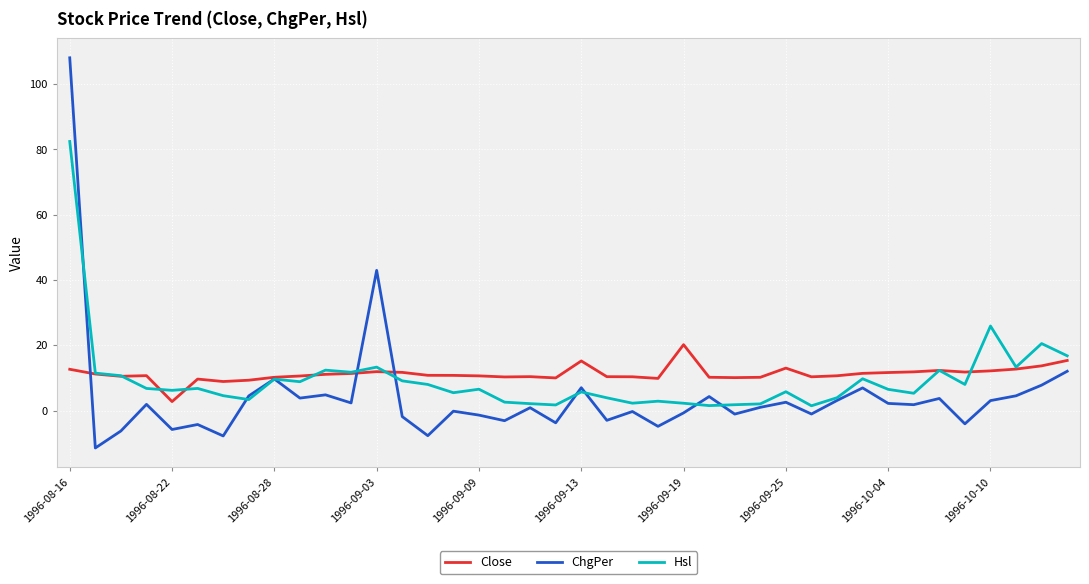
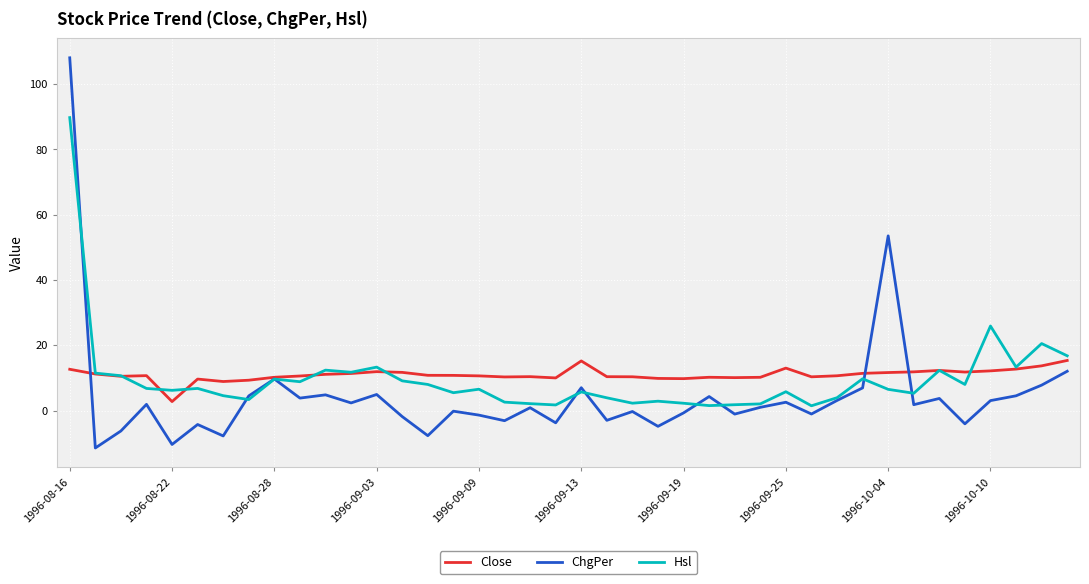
  {
    "Close": {
      "1996-08-16": 13,
      "1996-08-22": 3,
      "1996-09-03": 12,
      "1996-09-09": 11,
      "1996-09-13": 15,
-     "1996-09-19": 20,
+     "1996-09-19": 10,
      "1996-09-25": 13,
      "1996-10-04": 12,
      "1996-10-10": 12
    },
    "ChgPer": {
      "1996-08-16": 108,
-     "1996-08-22": -6,
-     "1996-09-03": 43,
+     "1996-08-22": -10,
+     "1996-09-03": 5,
      "1996-09-09": -1,
      "1996-09-13": 7,
      "1996-09-19": -1,
      "1996-09-25": 3,
-     "1996-10-04": 2,
+     "1996-10-04": 54,
      "1996-10-10": 3
    },
    "Hsl": {
-     "1996-08-16": 82,
+     "1996-08-16": 90,
      "1996-08-22": 6,
      "1996-09-03": 13,
      "1996-09-09": 7,
      "1996-09-13": 6,
      "1996-09-19": 2,
      "1996-09-25": 6,
      "1996-10-04": 7,
      "1996-10-10": 26
    }
  }
